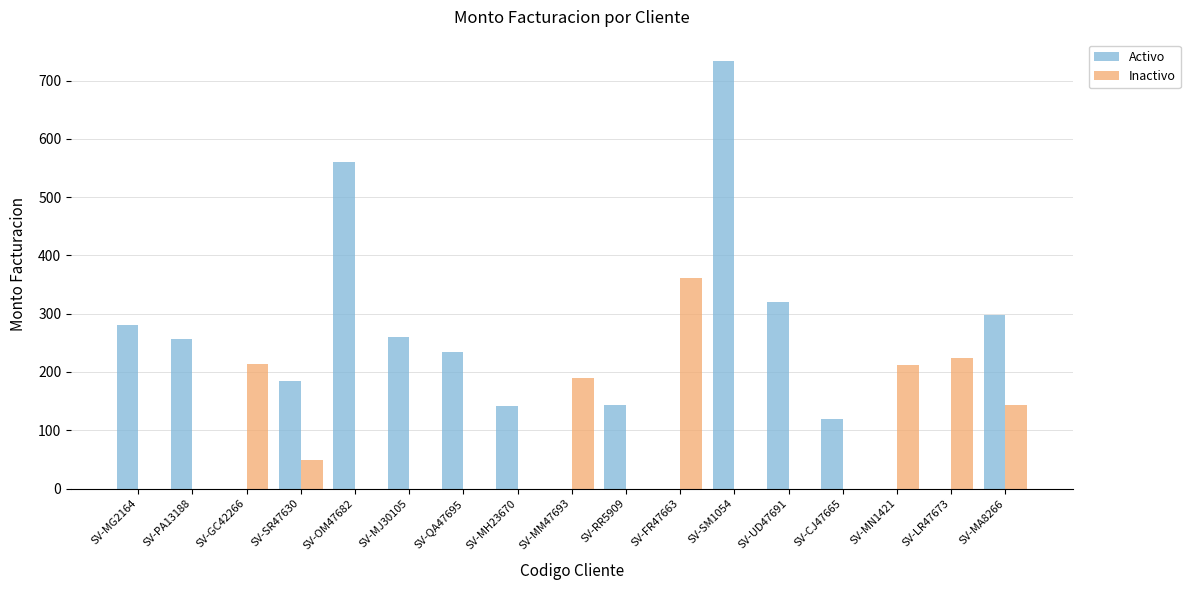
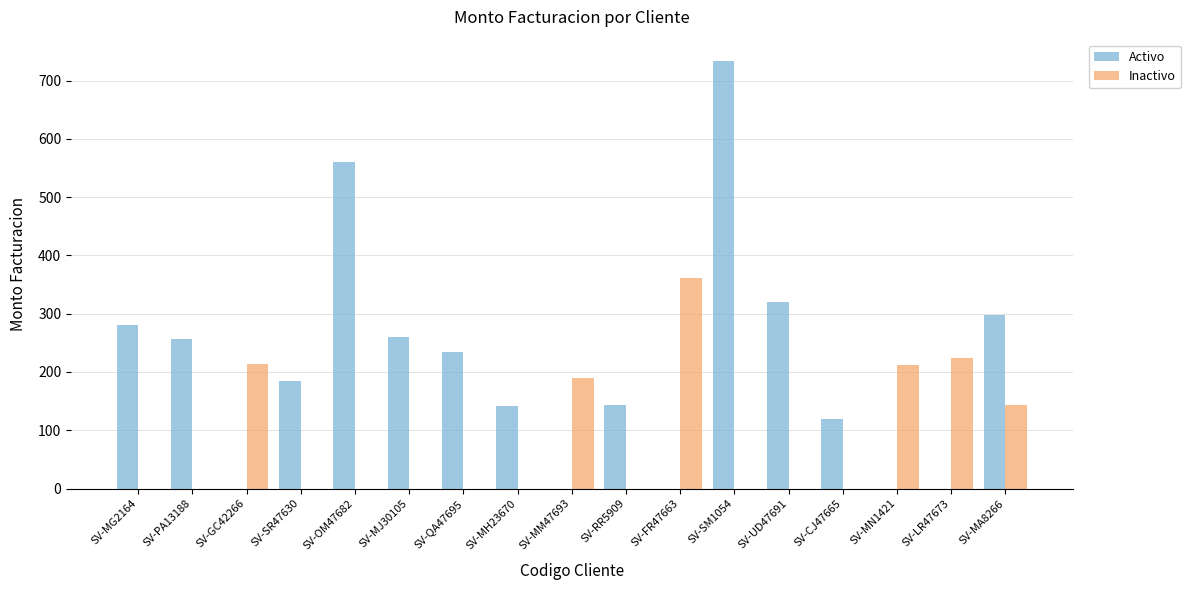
  {
    "Activo": {
      "SV-MG2164": 280,
      "SV-PA13188": 260,
      "SV-GC42266": 0,
      "SV-SR47630": 190,
      "SV-OM47682": 560,
      "SV-MJ30105": 260,
      "SV-QA47695": 230,
      "SV-MH23670": 140,
      "SV-MM47693": 0,
      "SV-RR5909": 140,
      "SV-FR47663": 0,
      "SV-SM1054": 730,
      "SV-UD47691": 320,
      "SV-CJ47665": 120,
      "SV-MN1421": 0,
      "SV-LR47673": 0,
      "SV-MA8266": 300
    },
    "Inactivo": {
      "SV-MG2164": 0,
      "SV-PA13188": 0,
      "SV-GC42266": 210,
-     "SV-SR47630": 50,
+     "SV-SR47630": 0,
      "SV-OM47682": 0,
      "SV-MJ30105": 0,
      "SV-QA47695": 0,
      "SV-MH23670": 0,
      "SV-MM47693": 190,
      "SV-RR5909": 0,
      "SV-FR47663": 360,
      "SV-SM1054": 0,
      "SV-UD47691": 0,
      "SV-CJ47665": 0,
      "SV-MN1421": 210,
      "SV-LR47673": 220,
      "SV-MA8266": 140
    }
  }
